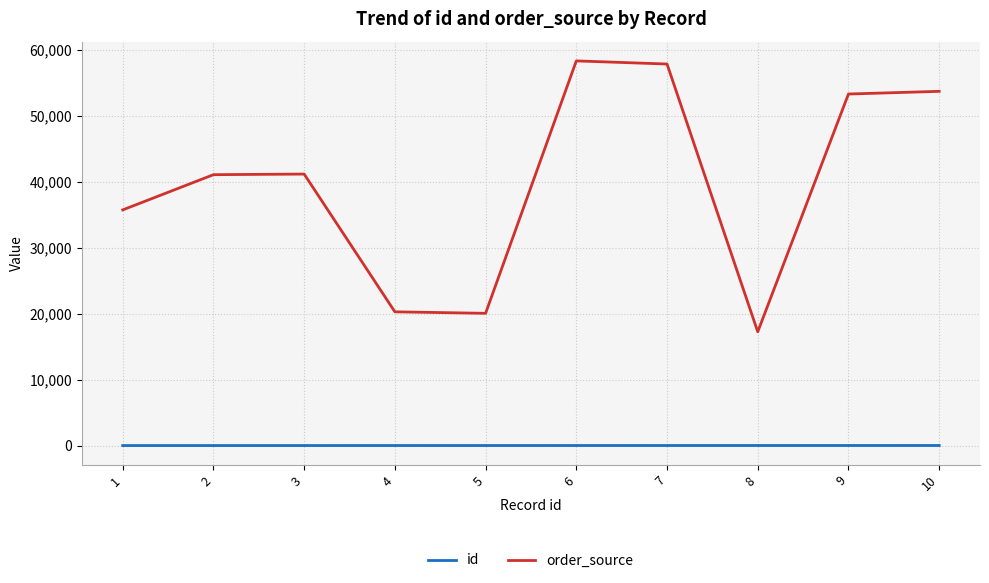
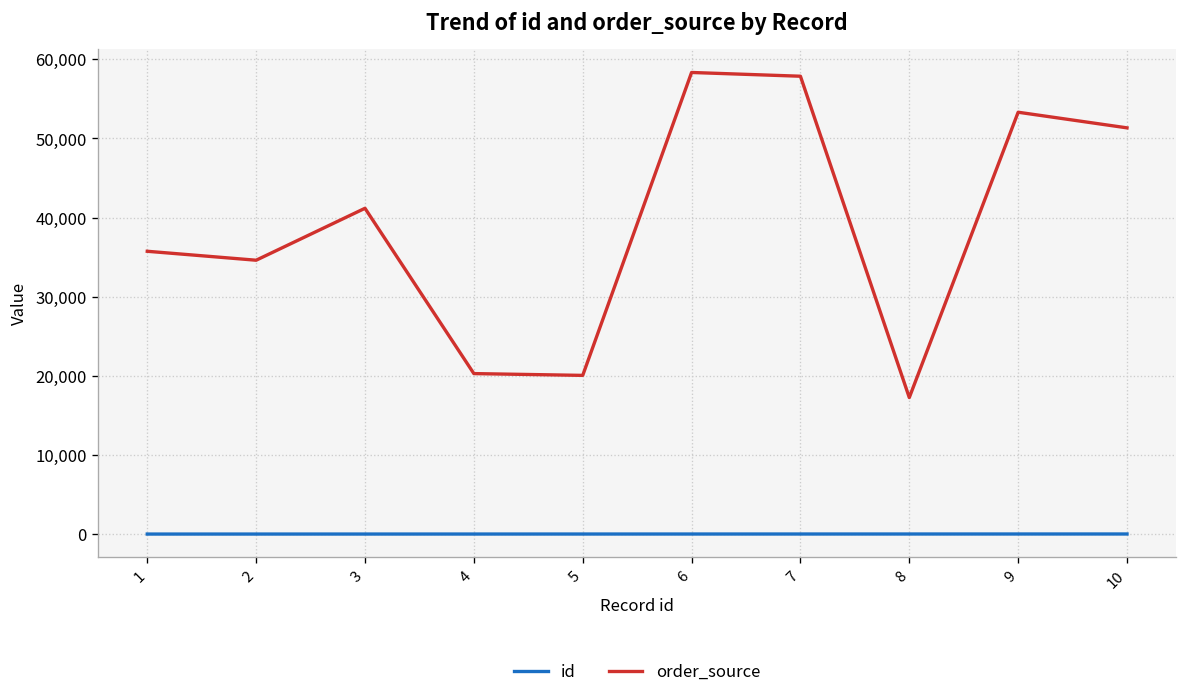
  {
    "id": {
      "1": "0",
      "2": "0",
      "3": "0",
      "4": "0",
      "5": "0",
      "6": "0",
      "7": "0",
      "8": "0",
      "9": "0",
      "10": "0"
    },
    "order_source": {
      "1": "36,000",
-     "2": "41,000",
+     "2": "35,000",
      "3": "41,000",
      "4": "20,000",
      "5": "20,000",
      "6": "58,000",
      "7": "58,000",
      "8": "17,000",
      "9": "53,000",
-     "10": "54,000"
+     "10": "51,000"
    }
  }
